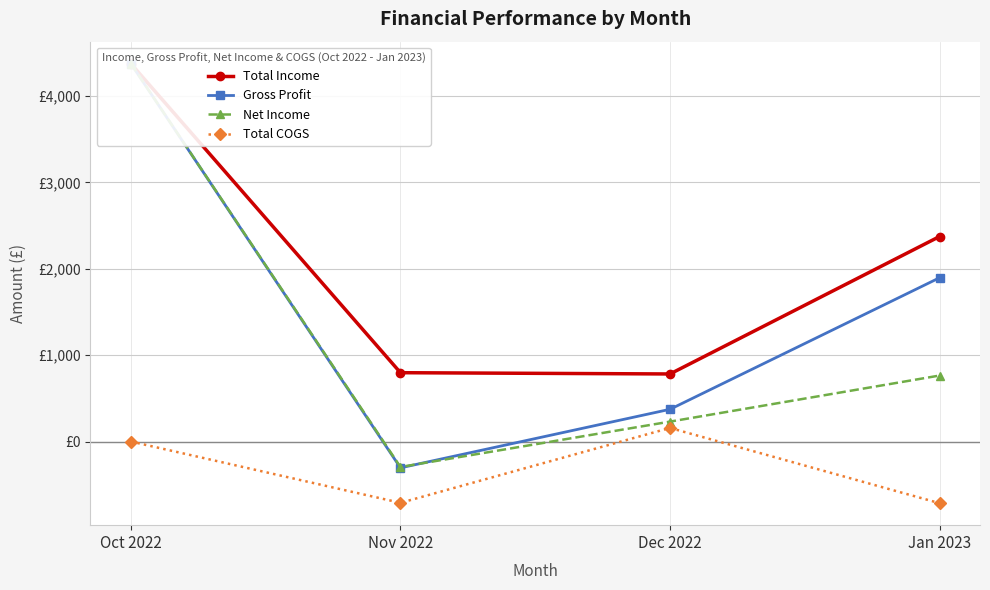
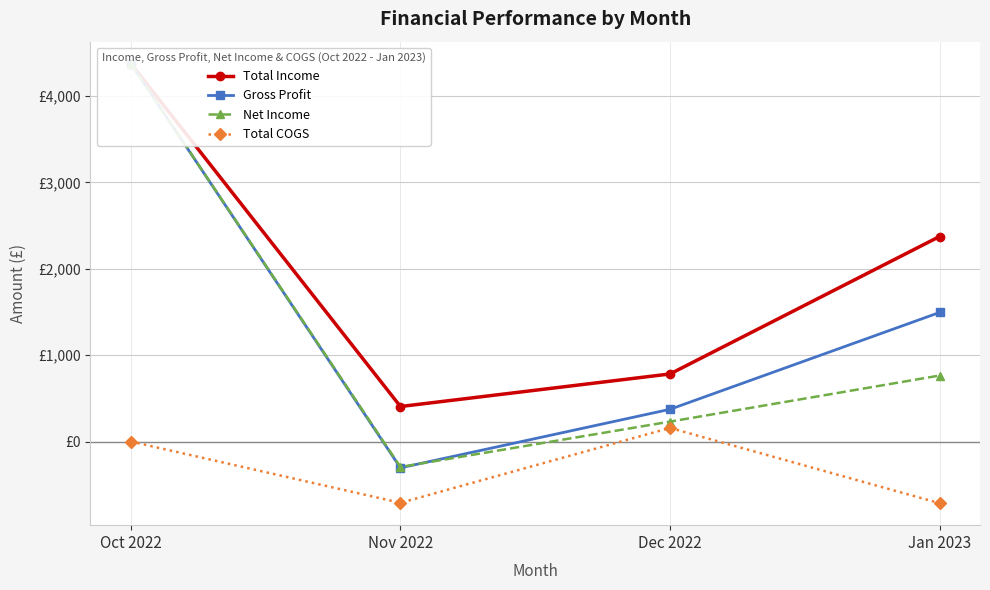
  {
    "Total Income": {
-     "Nov 2022": "£800",
+     "Nov 2022": "£400",
      "Dec 2022": "£800",
      "Jan 2023": "£2,400"
    },
    "Gross Profit": {
      "Dec 2022": "£400",
-     "Jan 2023": "£1,900"
+     "Jan 2023": "£1,500"
    },
    "Net Income": {
      "Dec 2022": "£200",
      "Jan 2023": "£800"
    },
    "Total COGS": {
      "Oct 2022": "£0",
      "Nov 2022": "£-700",
      "Dec 2022": "£200",
      "Jan 2023": "£-700"
    }
  }
